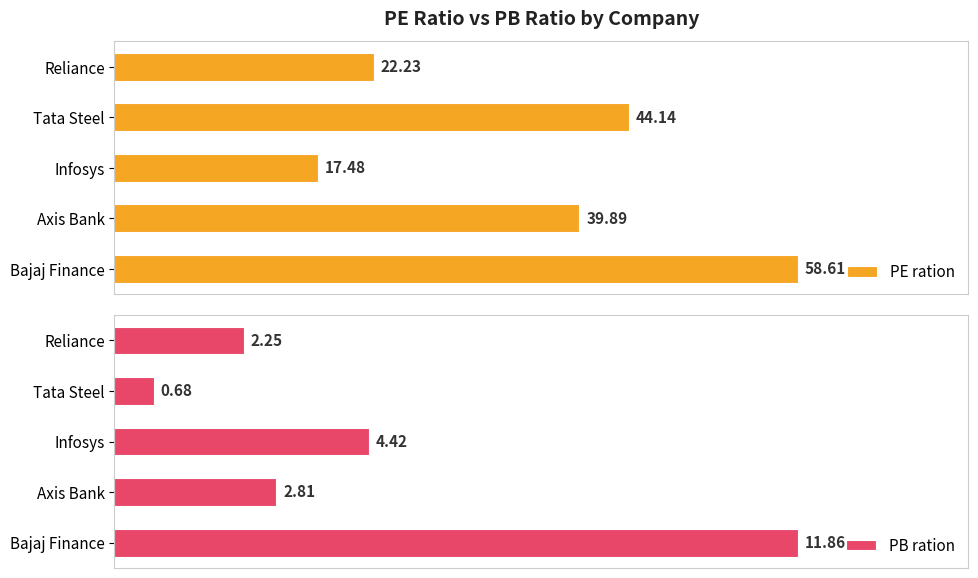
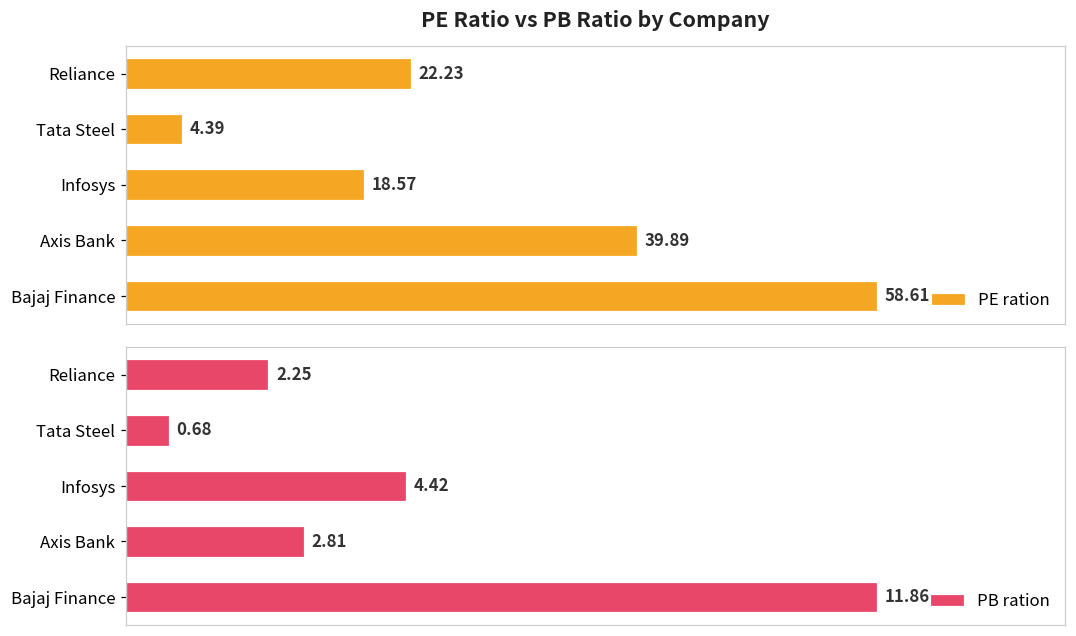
  {
    "PE Ratio vs PB Ratio by Company": {
      "Reliance": 22.23,
-     "Tata Steel": 44.14,
-     "Infosys": 17.48,
+     "Tata Steel": 4.39,
+     "Infosys": 18.57,
      "Axis Bank": 39.89,
      "Bajaj Finance": 58.61
    }
  }
